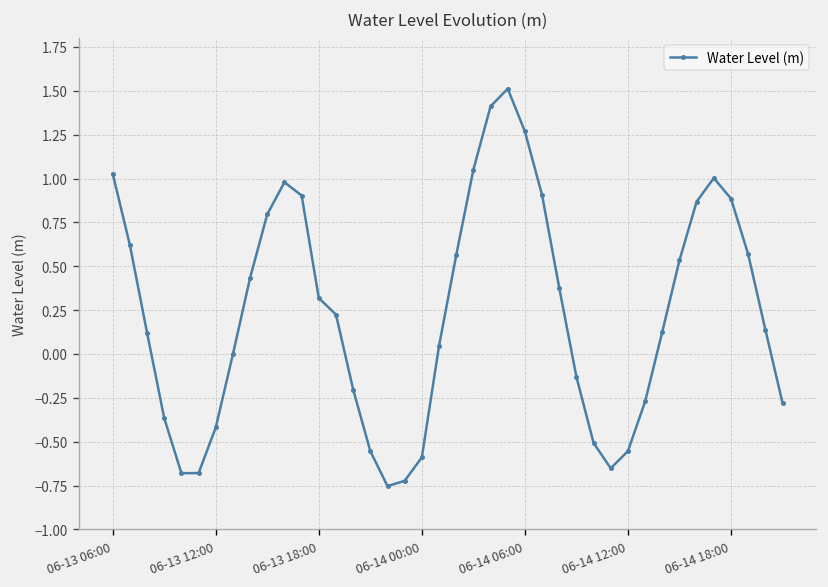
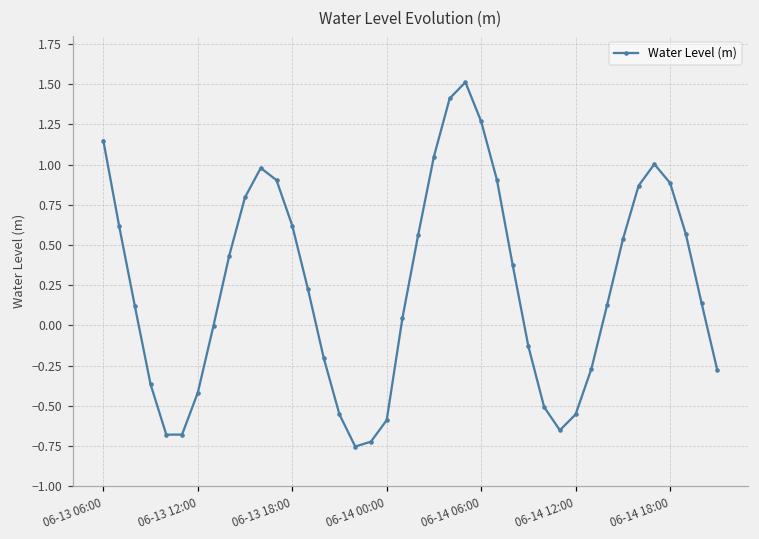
  {
-   "06-13 06:00": 1.03,
+   "06-13 06:00": 1.15,
    "06-13 12:00": -0.42,
-   "06-13 18:00": 0.32,
+   "06-13 18:00": 0.62,
    "06-14 00:00": -0.59,
    "06-14 06:00": 1.27,
    "06-14 12:00": -0.55,
    "06-14 18:00": 0.89
  }
